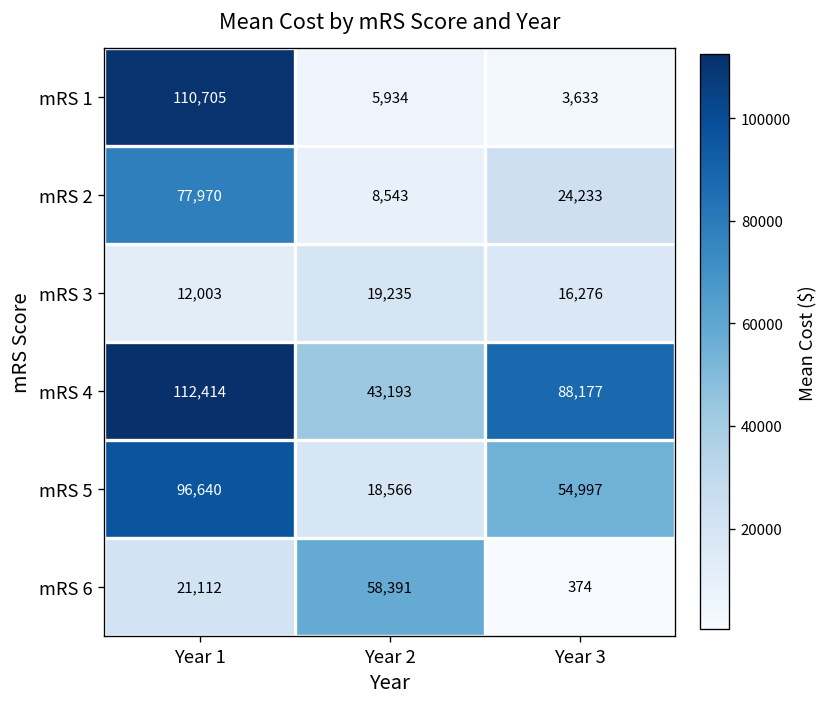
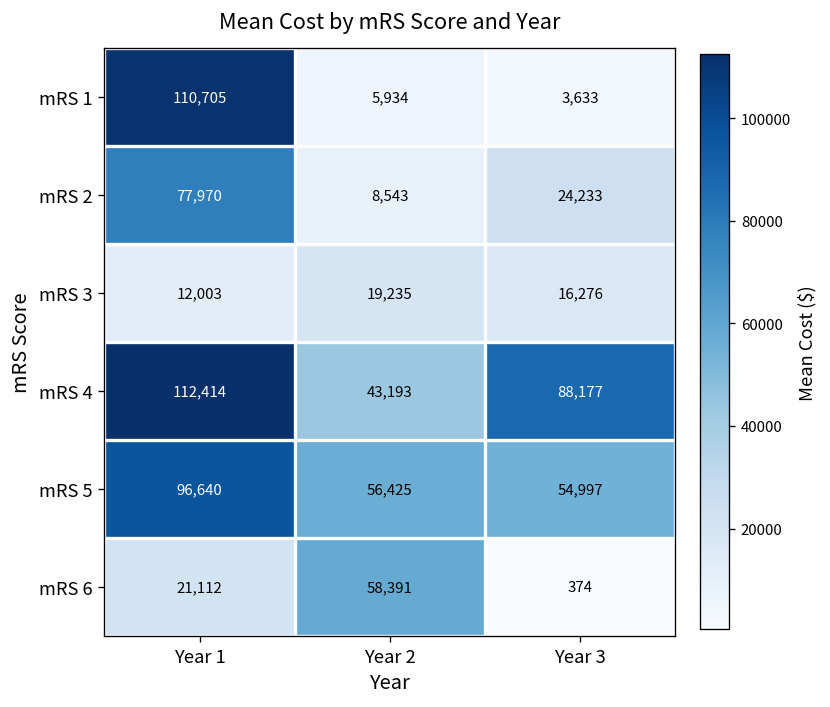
  {
    "mRS 1": {
      "Year 1": "110,705",
      "Year 2": "5,934",
      "Year 3": "3,633"
    },
    "mRS 2": {
      "Year 1": "77,970",
      "Year 2": "8,543",
      "Year 3": "24,233"
    },
    "mRS 3": {
      "Year 1": "12,003",
      "Year 2": "19,235",
      "Year 3": "16,276"
    },
    "mRS 4": {
      "Year 1": "112,414",
      "Year 2": "43,193",
      "Year 3": "88,177"
    },
    "mRS 5": {
      "Year 1": "96,640",
-     "Year 2": "18,566",
+     "Year 2": "56,425",
      "Year 3": "54,997"
    },
    "mRS 6": {
      "Year 1": "21,112",
      "Year 2": "58,391",
      "Year 3": "374"
    }
  }
